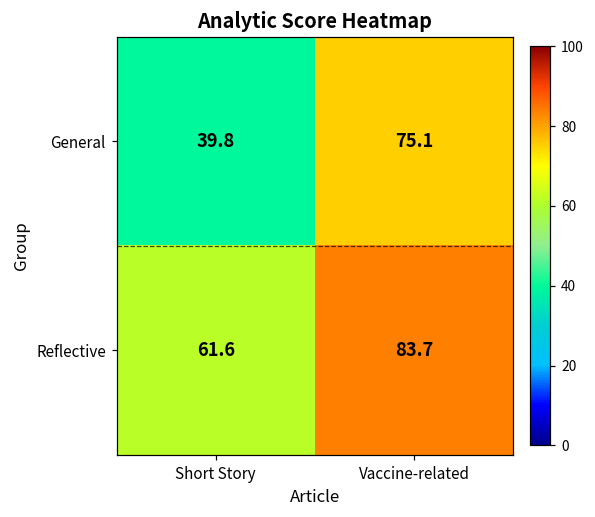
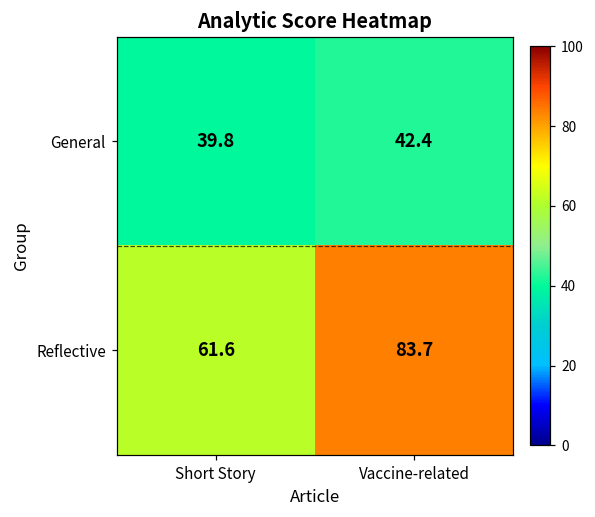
  {
    "General": {
      "Short Story": 39.8,
-     "Vaccine-related": 75.1
+     "Vaccine-related": 42.4
    },
    "Reflective": {
      "Short Story": 61.6,
      "Vaccine-related": 83.7
    }
  }
